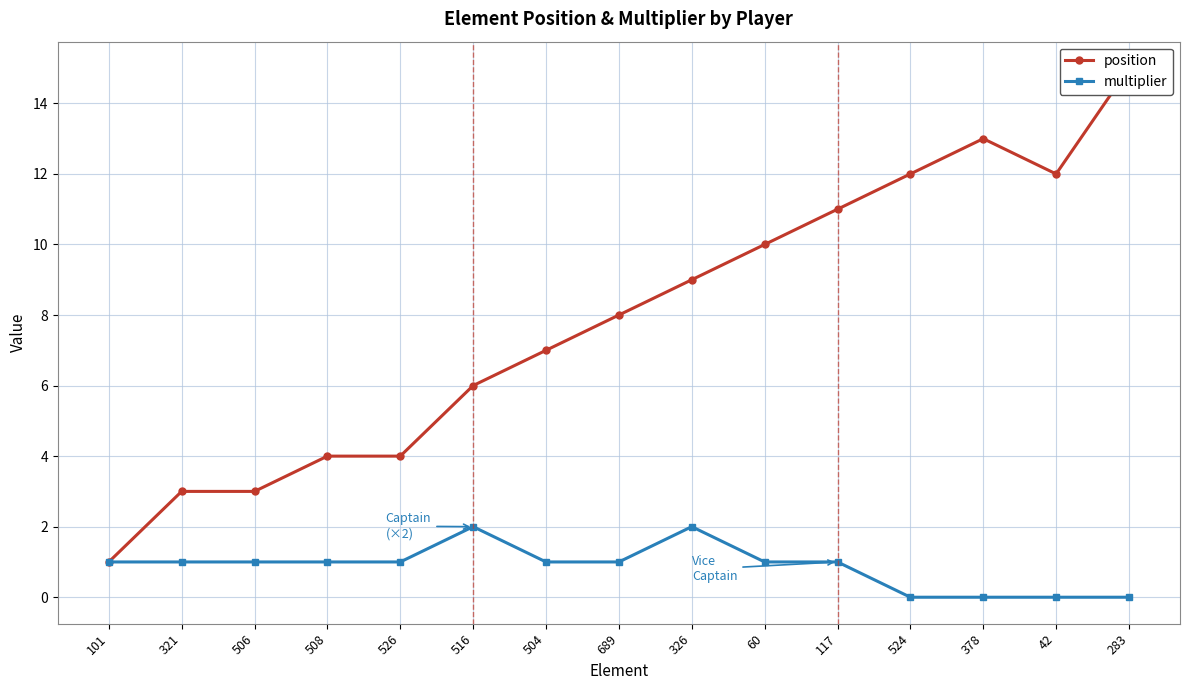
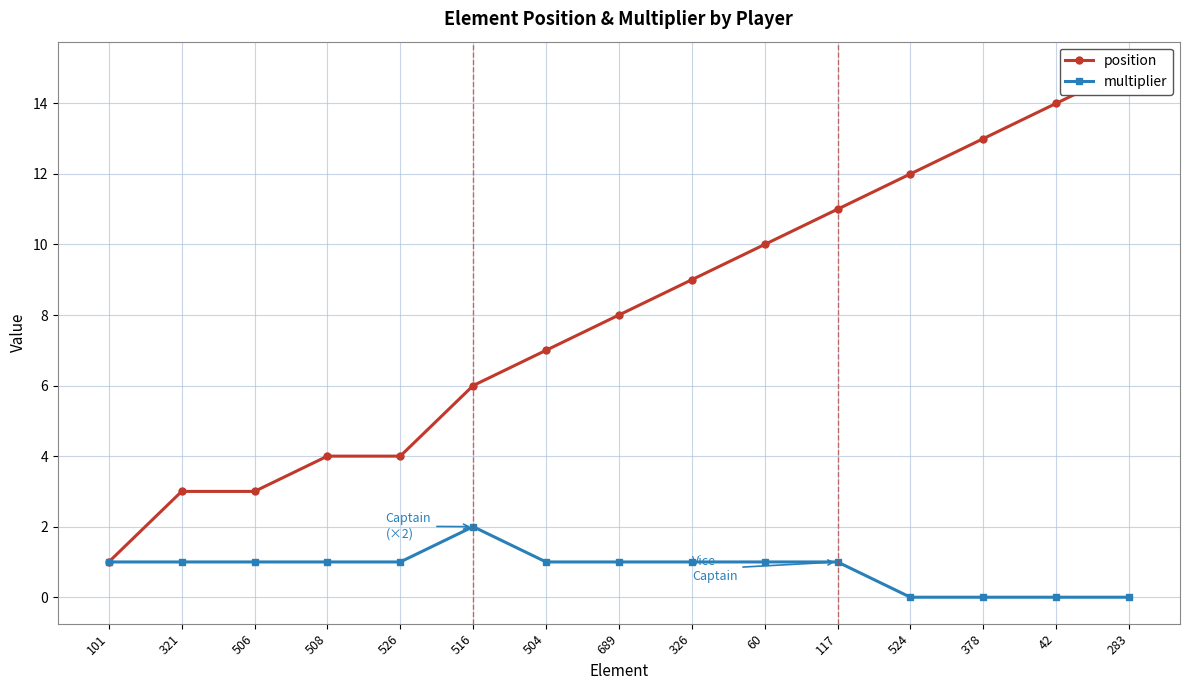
  {
    "position": {
      "321": 3,
      "506": 3,
      "508": 4,
      "526": 4,
      "516": 6,
      "504": 7,
      "689": 8,
      "326": 9,
      "60": 10,
      "117": 11,
      "524": 12,
      "378": 13,
-     "42": 12
+     "42": 14
    },
    "multiplier": {
      "321": 1,
      "506": 1,
      "508": 1,
      "526": 1,
      "504": 1,
      "689": 1,
-     "326": 2,
+     "326": 1,
      "60": 1,
      "117": 1,
      "524": 0,
      "378": 0,
      "42": 0,
      "283": 0
    }
  }
